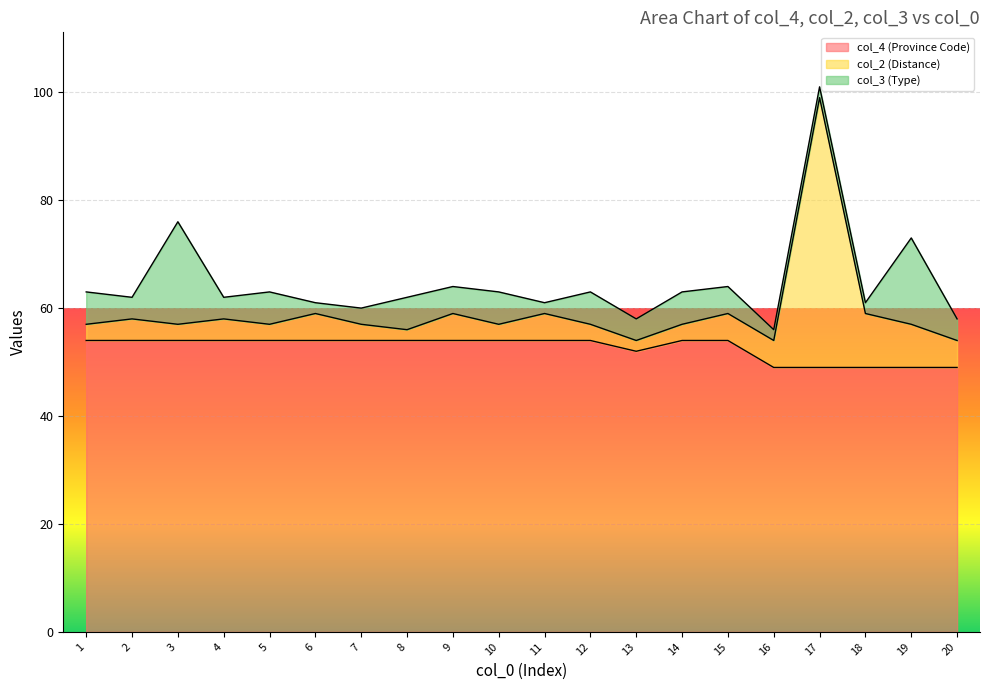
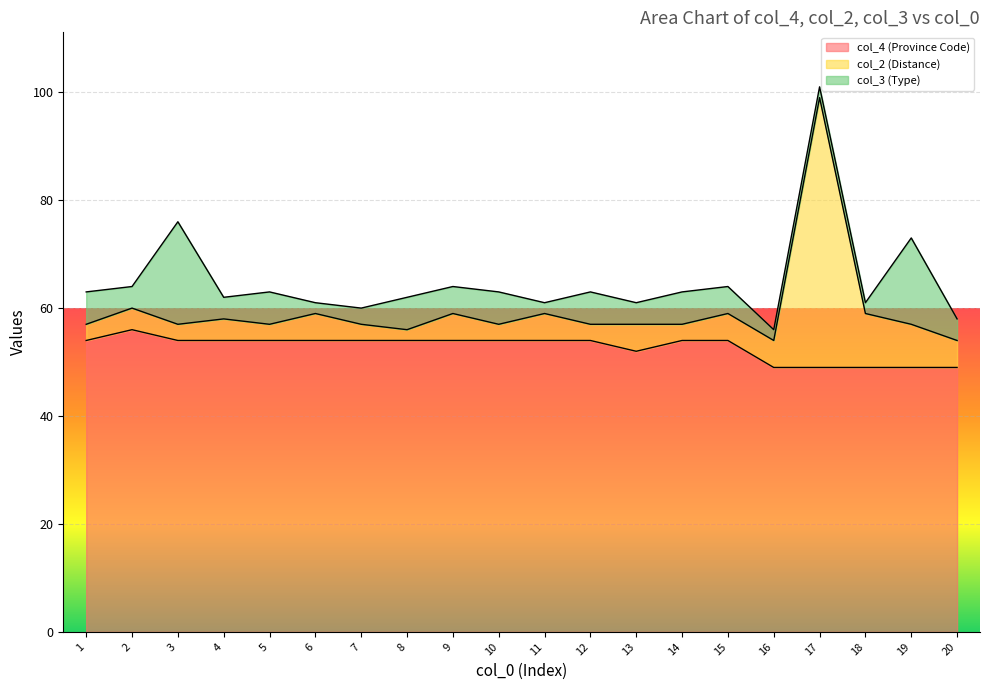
  {
    "col_4 (Province Code)": {
      "1": 54,
-     "2": 54,
+     "2": 56,
      "3": 54,
      "4": 54,
      "5": 54,
      "6": 54,
      "7": 54,
      "8": 54,
      "9": 54,
      "10": 54,
      "11": 54,
      "12": 54,
      "13": 52,
      "14": 54,
      "15": 54,
      "16": 49,
      "17": 49,
      "18": 49,
      "19": 49,
      "20": 49
    },
    "col_2 (Distance)": {
      "1": 3,
      "2": 4,
      "3": 3,
      "4": 4,
      "5": 3,
      "6": 5,
      "7": 3,
      "8": 2,
      "9": 5,
      "10": 3,
      "11": 5,
      "12": 3,
-     "13": 2,
+     "13": 5,
      "14": 3,
      "15": 5,
      "16": 5,
      "17": 50,
      "18": 10,
      "19": 8,
      "20": 5
    },
    "col_3 (Type)": {
      "1": 6,
      "2": 4,
      "3": 19,
      "4": 4,
      "5": 6,
      "6": 2,
      "7": 3,
      "8": 6,
      "9": 5,
      "10": 6,
      "11": 2,
      "12": 6,
      "13": 4,
      "14": 6,
      "15": 5,
      "16": 2,
      "17": 2,
      "18": 2,
      "19": 16,
      "20": 4
    }
  }
